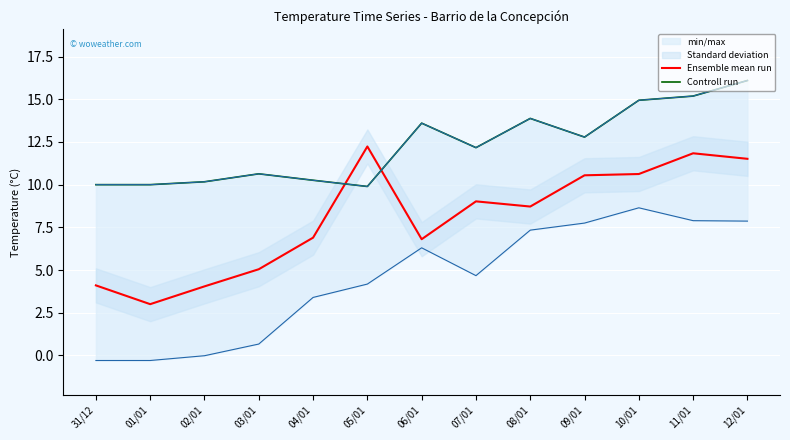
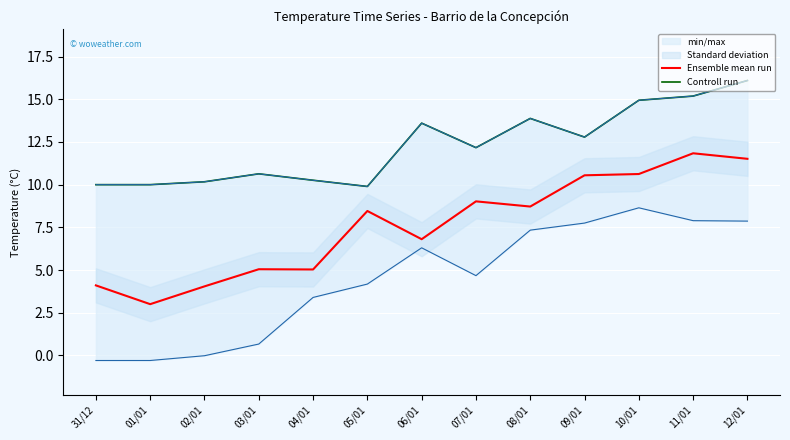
  {
    "Ensemble mean run": {
      "31/12": 4.1,
      "01/01": 3.0,
      "02/01": 4.0,
      "03/01": 5.0,
-     "04/01": 6.9,
-     "05/01": 12.2,
+     "04/01": 5.0,
+     "05/01": 8.5,
      "06/01": 6.8,
      "07/01": 9.0,
      "08/01": 8.7,
      "09/01": 10.5,
      "10/01": 10.6,
      "11/01": 11.8,
      "12/01": 11.5
    }
  }
